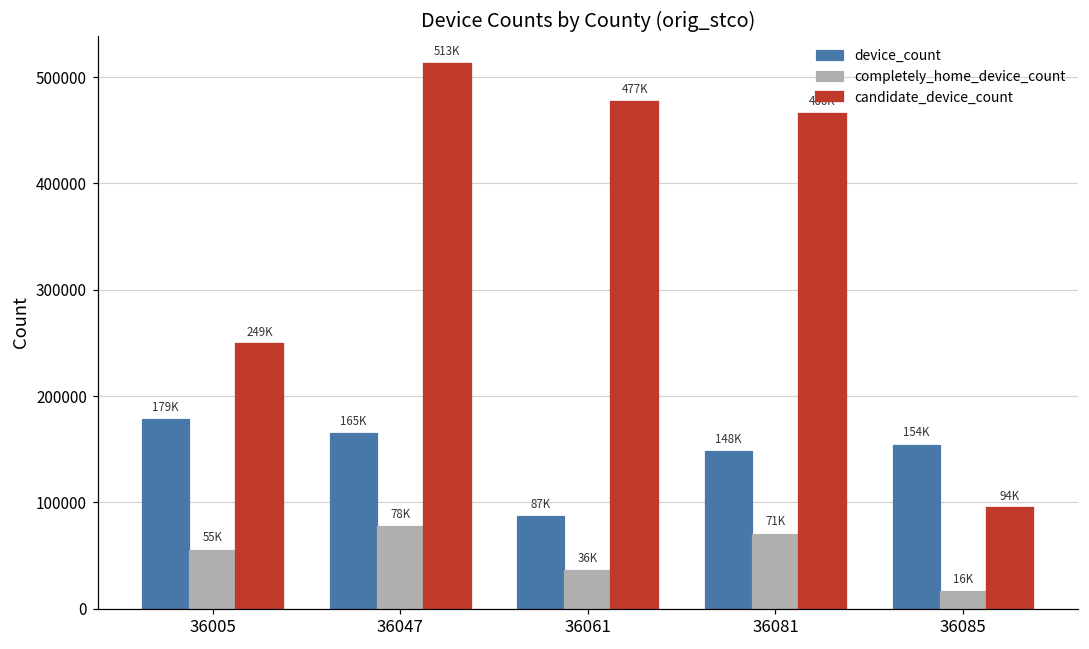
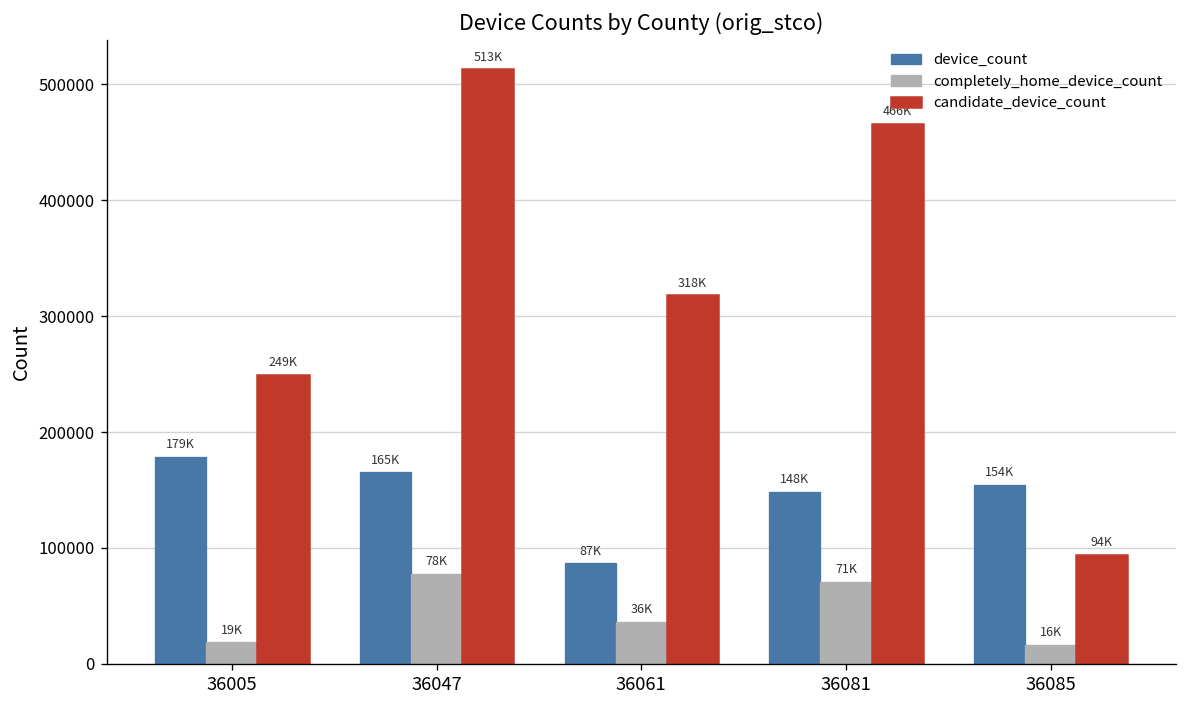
  {
    "device_count": {
      "36005": "179K",
      "36047": "165K",
      "36061": "87K",
      "36081": "148K",
      "36085": "154K"
    },
    "completely_home_device_count": {
-     "36005": "55K",
+     "36005": "19K",
      "36047": "78K",
      "36061": "36K",
      "36081": "71K",
      "36085": "16K"
    },
    "candidate_device_count": {
      "36005": "249K",
      "36047": "513K",
-     "36061": "477K",
+     "36061": "318K",
      "36081": "466K",
      "36085": "94K"
    }
  }
